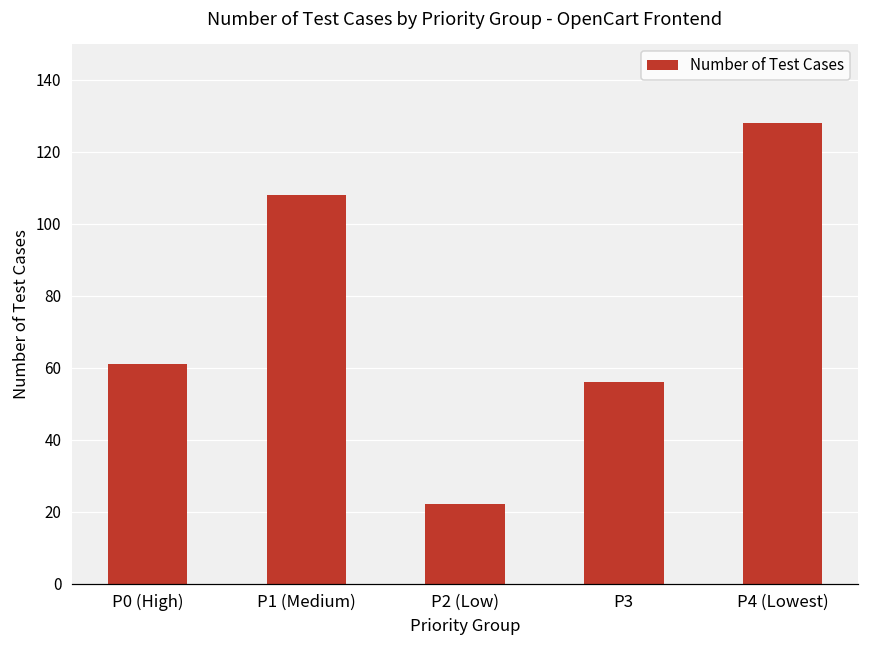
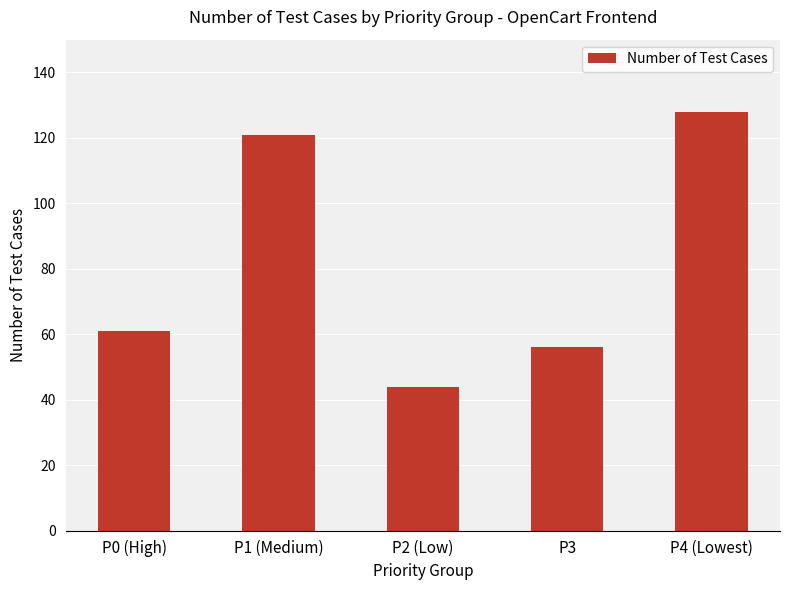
  {
    "P0 (High)": 61,
-   "P1 (Medium)": 108,
-   "P2 (Low)": 22,
+   "P1 (Medium)": 121,
+   "P2 (Low)": 44,
    "P3": 56,
    "P4 (Lowest)": 128
  }
